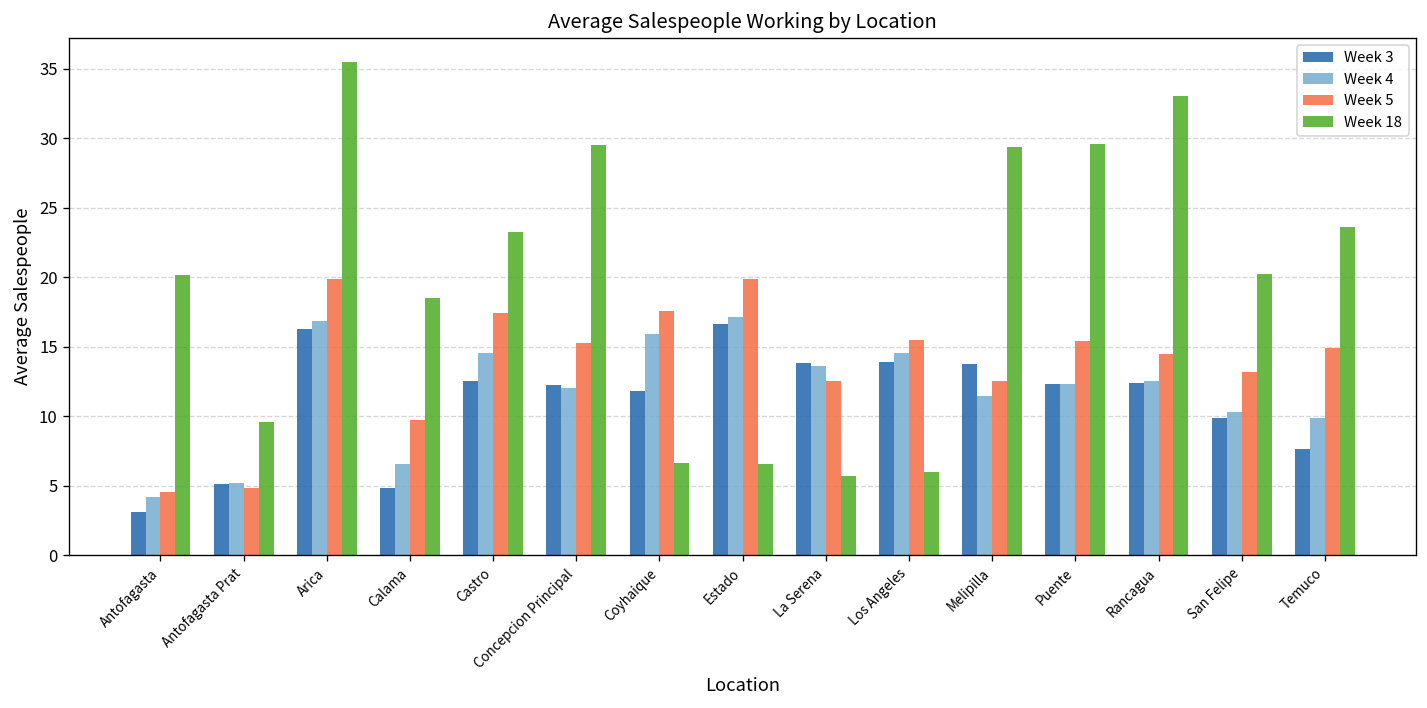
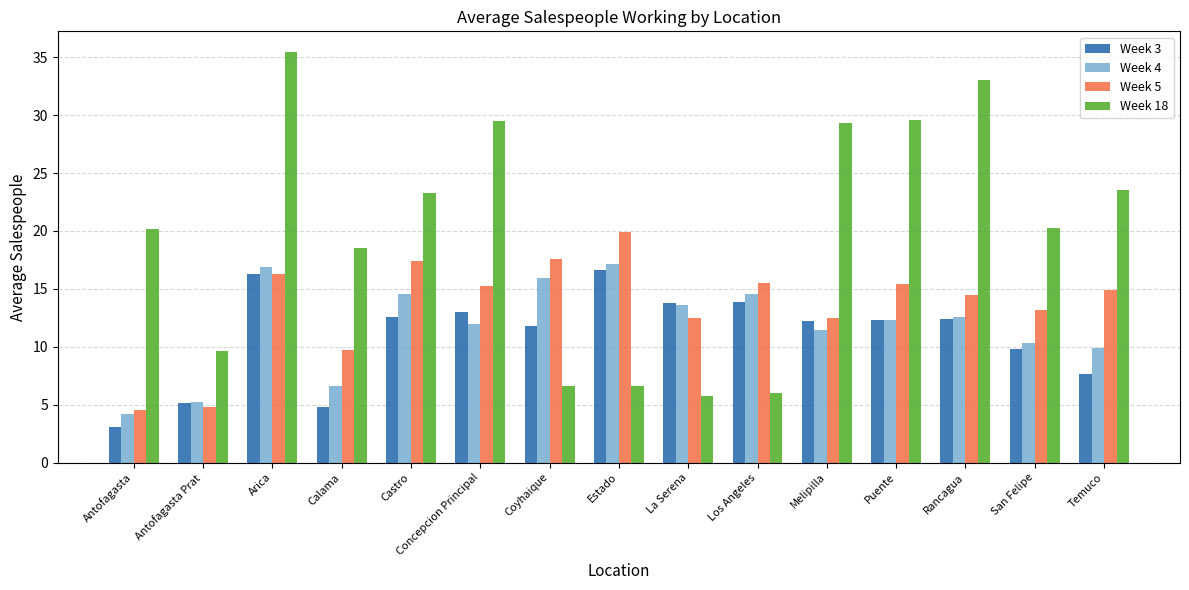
  {
    "Week 3": {
      "Antofagasta": 3.1,
      "Antofagasta Prat": 5.1,
      "Arica": 16.3,
      "Calama": 4.8,
      "Castro": 12.5,
-     "Concepcion Principal": 12.2,
+     "Concepcion Principal": 13.0,
      "Coyhaique": 11.8,
      "Estado": 16.7,
      "La Serena": 13.8,
      "Los Angeles": 13.9,
-     "Melipilla": 13.8,
+     "Melipilla": 12.2,
      "Puente": 12.3,
      "Rancagua": 12.4,
      "San Felipe": 9.8,
      "Temuco": 7.6
    },
    "Week 4": {
      "Antofagasta": 4.2,
      "Antofagasta Prat": 5.2,
      "Arica": 16.8,
      "Calama": 6.6,
      "Castro": 14.6,
      "Concepcion Principal": 12.0,
      "Coyhaique": 15.9,
      "Estado": 17.1,
      "La Serena": 13.6,
      "Los Angeles": 14.5,
      "Melipilla": 11.5,
      "Puente": 12.3,
      "Rancagua": 12.6,
      "San Felipe": 10.3,
      "Temuco": 9.9
    },
    "Week 5": {
      "Antofagasta": 4.5,
      "Antofagasta Prat": 4.8,
-     "Arica": 19.9,
+     "Arica": 16.3,
      "Calama": 9.7,
      "Castro": 17.4,
      "Concepcion Principal": 15.2,
      "Coyhaique": 17.6,
      "Estado": 19.9,
      "La Serena": 12.5,
      "Los Angeles": 15.5,
      "Melipilla": 12.5,
      "Puente": 15.4,
      "Rancagua": 14.5,
      "San Felipe": 13.2,
      "Temuco": 14.9
    },
    "Week 18": {
      "Antofagasta": 20.2,
      "Antofagasta Prat": 9.6,
      "Arica": 35.5,
      "Calama": 18.5,
      "Castro": 23.2,
      "Concepcion Principal": 29.5,
      "Coyhaique": 6.6,
      "Estado": 6.6,
      "La Serena": 5.7,
      "Los Angeles": 6.0,
      "Melipilla": 29.4,
      "Puente": 29.6,
      "Rancagua": 33.0,
      "San Felipe": 20.2,
      "Temuco": 23.6
    }
  }
